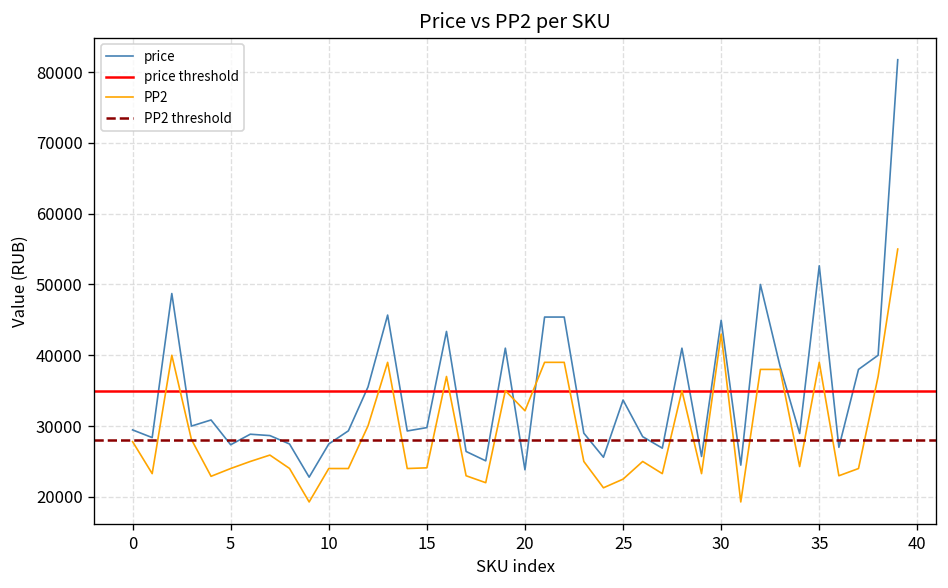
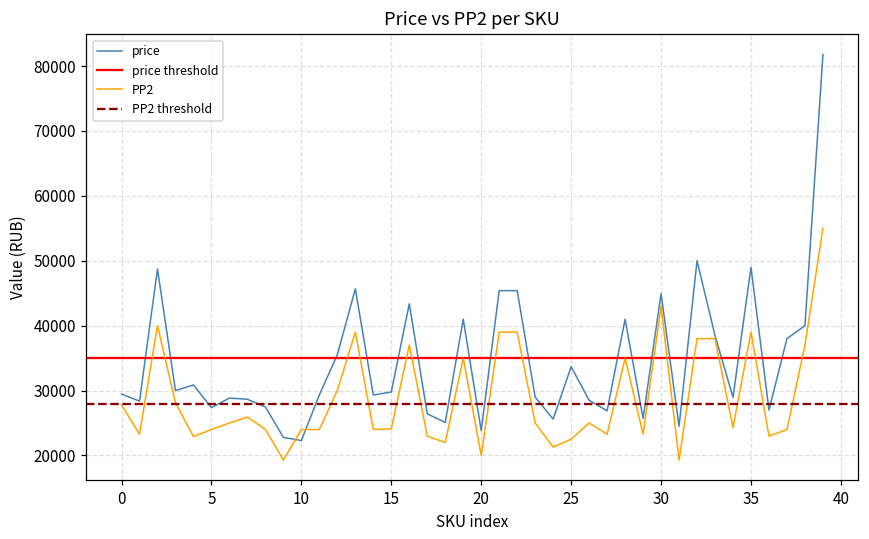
  {
    "price": {
      "0": 29000,
      "5": 27000,
-     "10": 27000,
+     "10": 22000,
      "15": 30000,
      "20": 24000,
      "25": 34000,
      "30": 45000,
-     "35": 53000
+     "35": 49000
    },
    "PP2": {
      "0": 28000,
      "5": 24000,
      "10": 24000,
      "15": 24000,
-     "20": 32000,
+     "20": 20000,
      "25": 23000,
      "30": 43000,
      "35": 39000
    }
  }
